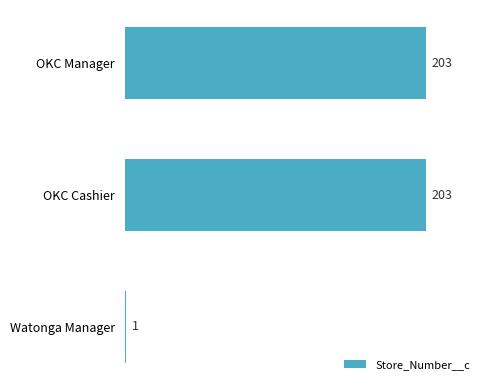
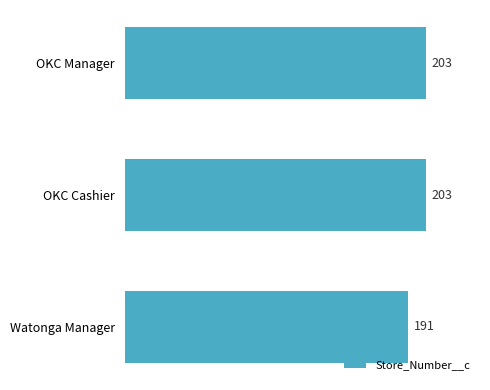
  {
    "OKC Manager": 203,
    "OKC Cashier": 203,
-   "Watonga Manager": 1
+   "Watonga Manager": 191
  }
